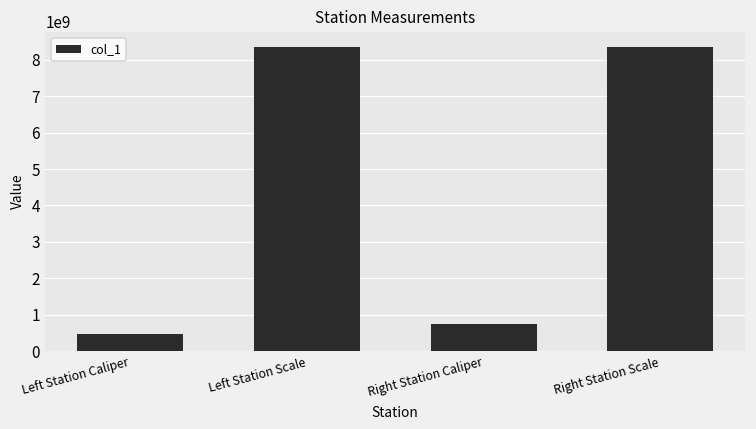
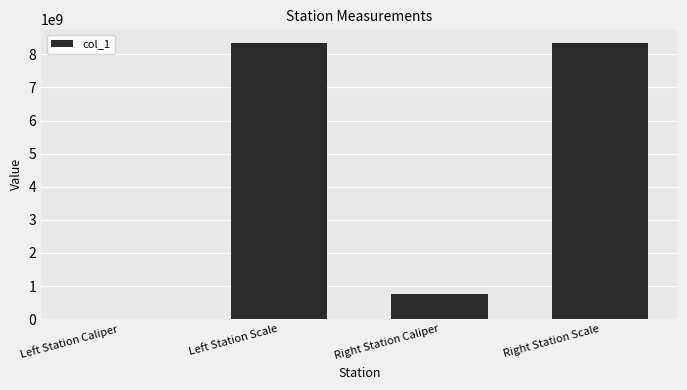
  {
-   "Left Station Caliper": 500000000,
+   "Left Station Caliper": 0,
    "Left Station Scale": 8300000000,
    "Right Station Caliper": 800000000,
    "Right Station Scale": 8300000000
  }
